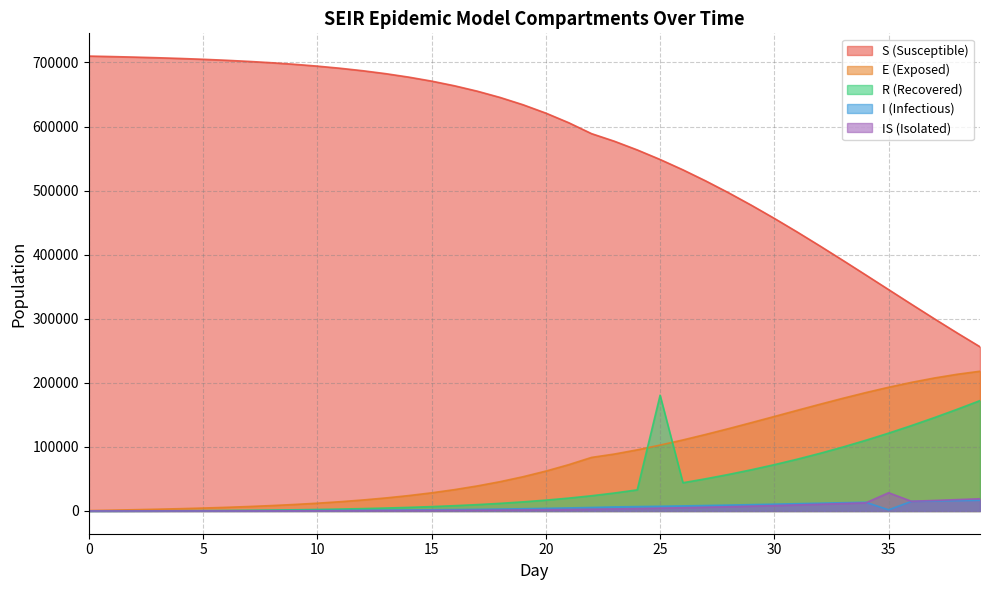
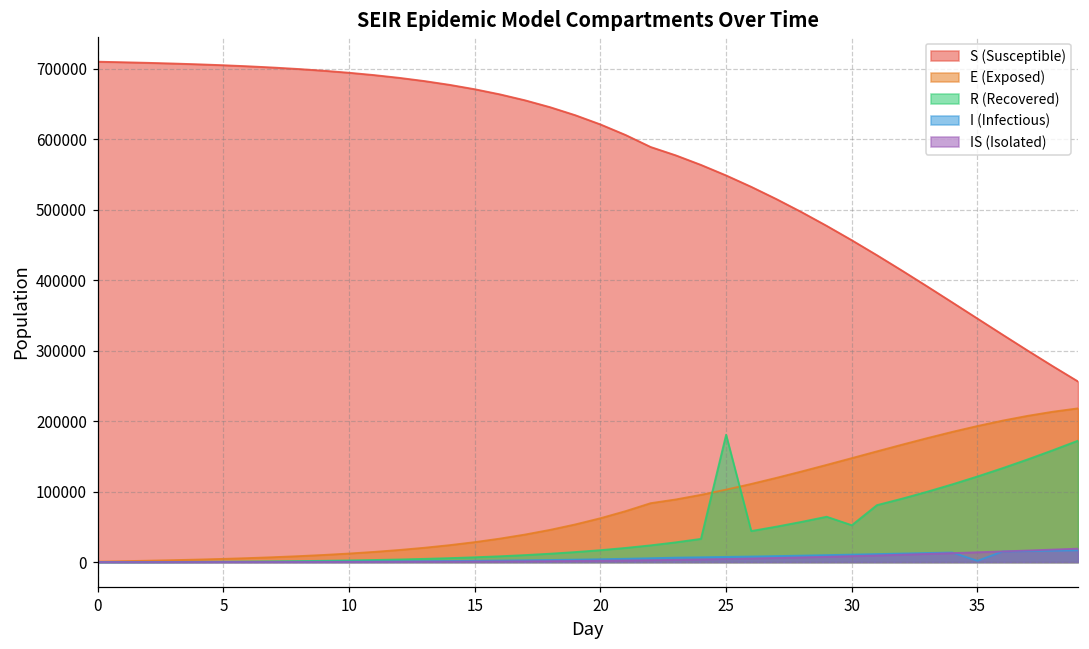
  {
    "R (Recovered)": {
      "15": 10000,
      "20": 20000,
      "25": 180000,
-     "30": 70000,
+     "30": 50000,
      "35": 120000
    },
    "I (Infectious)": {
      "35": 0
    },
    "IS (Isolated)": {
-     "35": 30000
+     "35": 10000
    }
  }
